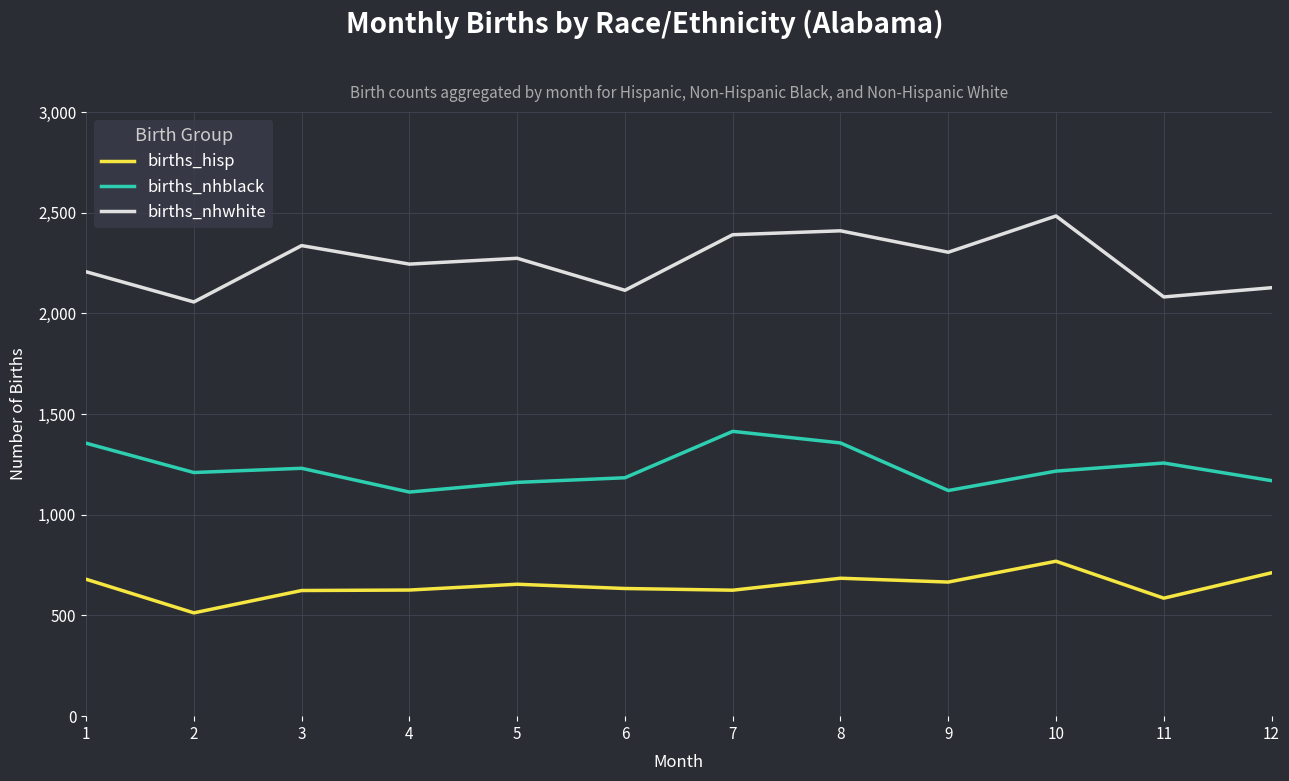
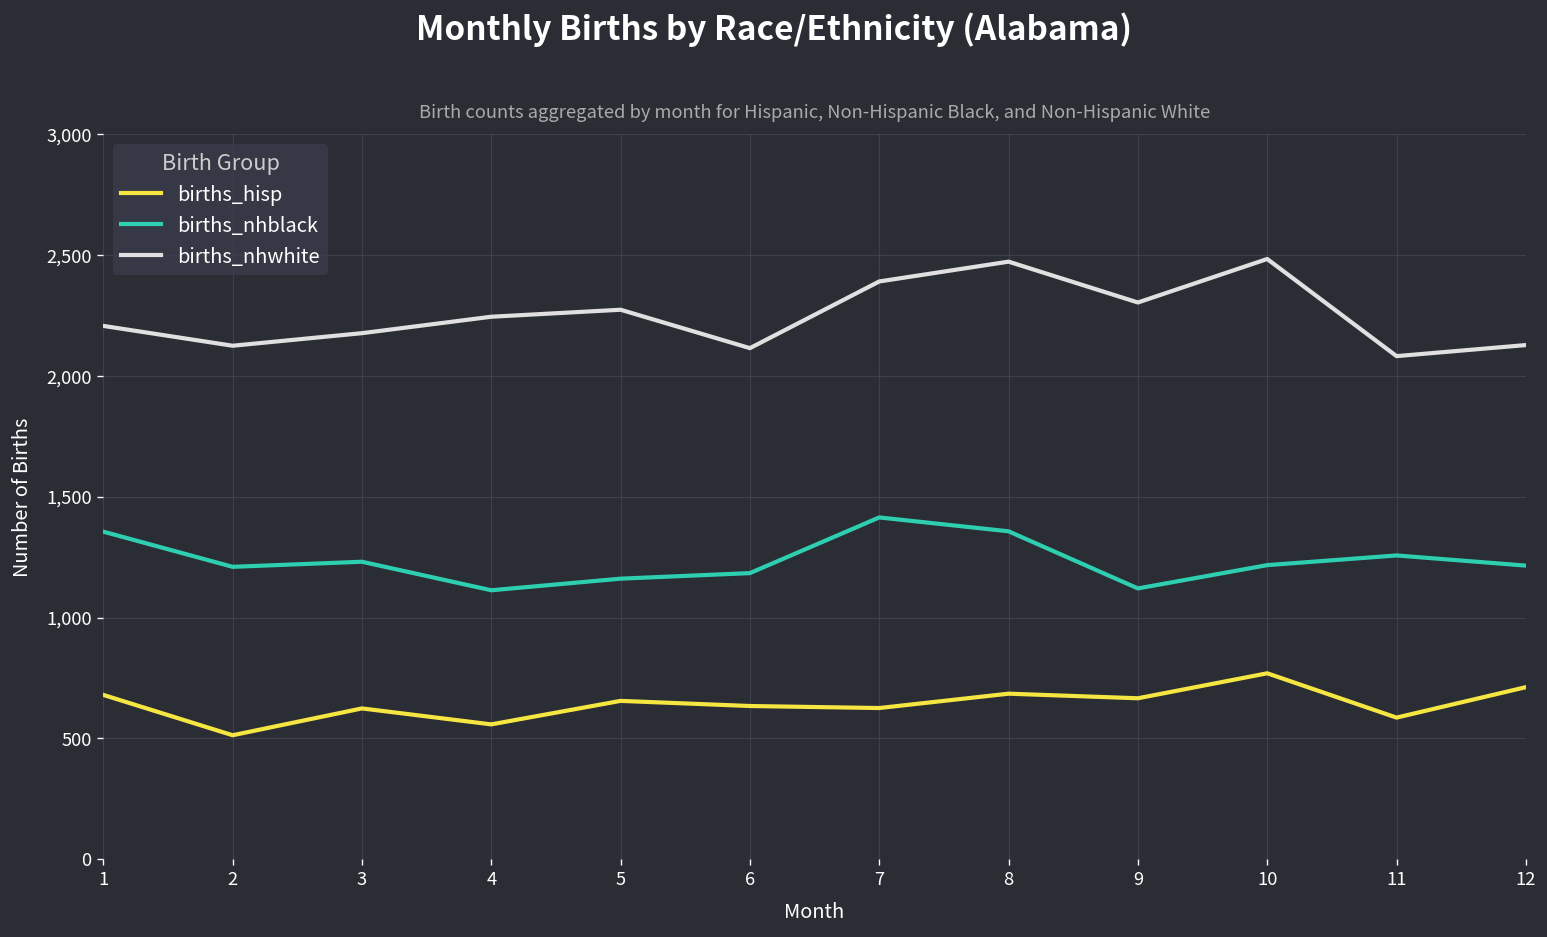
  {
    "births_hisp": {
      "1": "680",
      "2": "510",
      "3": "620",
-     "4": "630",
+     "4": "560",
      "5": "660",
      "6": "630",
      "7": "630",
      "8": "690",
      "9": "670",
      "10": "770",
      "11": "590",
      "12": "710"
    },
    "births_nhblack": {
      "1": "1,360",
      "2": "1,210",
      "3": "1,230",
      "4": "1,110",
      "5": "1,160",
      "6": "1,180",
      "7": "1,410",
      "8": "1,360",
      "9": "1,120",
      "10": "1,220",
      "11": "1,260",
-     "12": "1,170"
+     "12": "1,220"
    },
    "births_nhwhite": {
      "1": "2,210",
-     "2": "2,060",
-     "3": "2,340",
+     "2": "2,130",
+     "3": "2,180",
      "4": "2,250",
      "5": "2,270",
      "6": "2,120",
      "7": "2,390",
-     "8": "2,410",
+     "8": "2,470",
      "9": "2,300",
      "10": "2,480",
      "11": "2,080",
      "12": "2,130"
    }
  }
